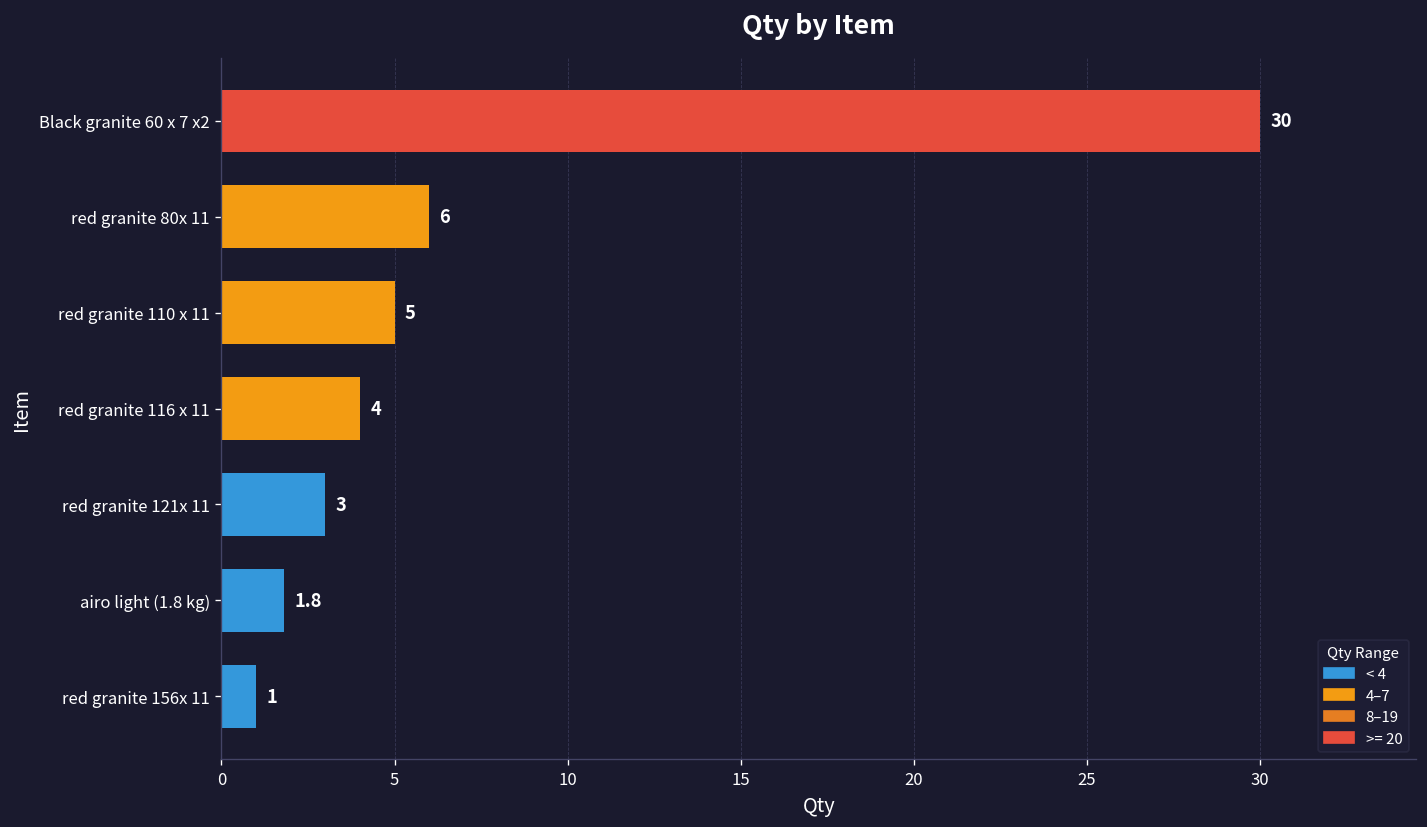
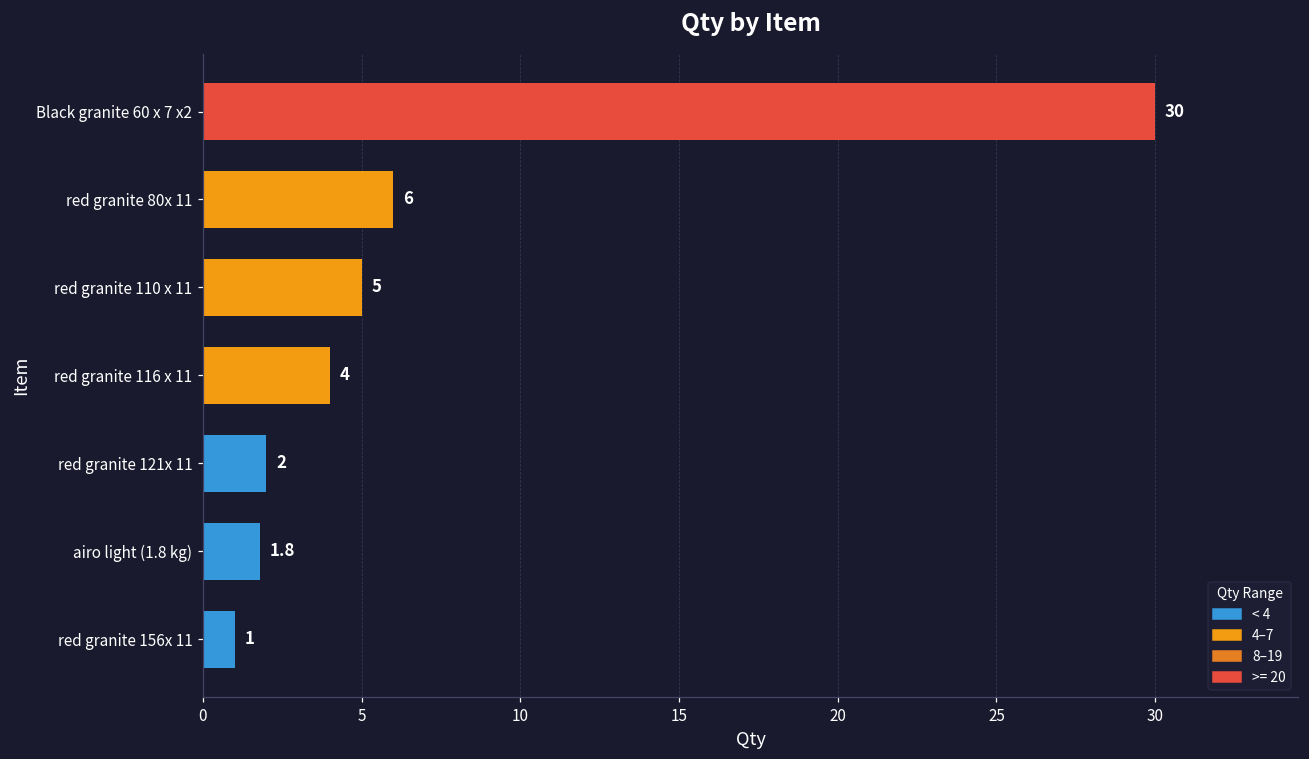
  {
    "Black granite 60 x 7 x2": 30,
    "red granite 80x 11": 6,
    "red granite 110 x 11": 5,
    "red granite 116 x 11": 4,
-   "red granite 121x 11": 3,
+   "red granite 121x 11": 2,
    "airo light (1.8 kg)": 1.8,
    "red granite 156x 11": 1
  }
